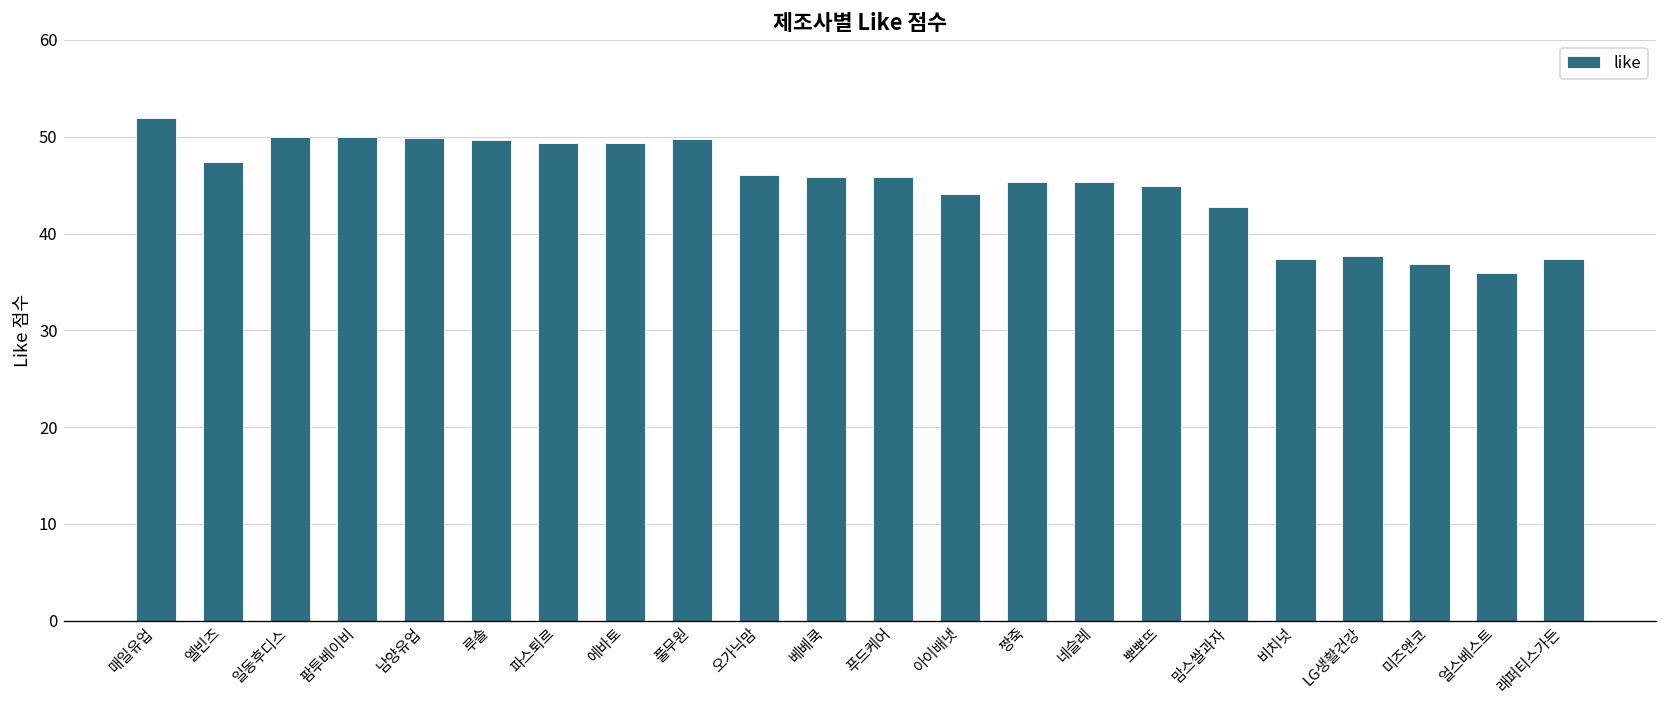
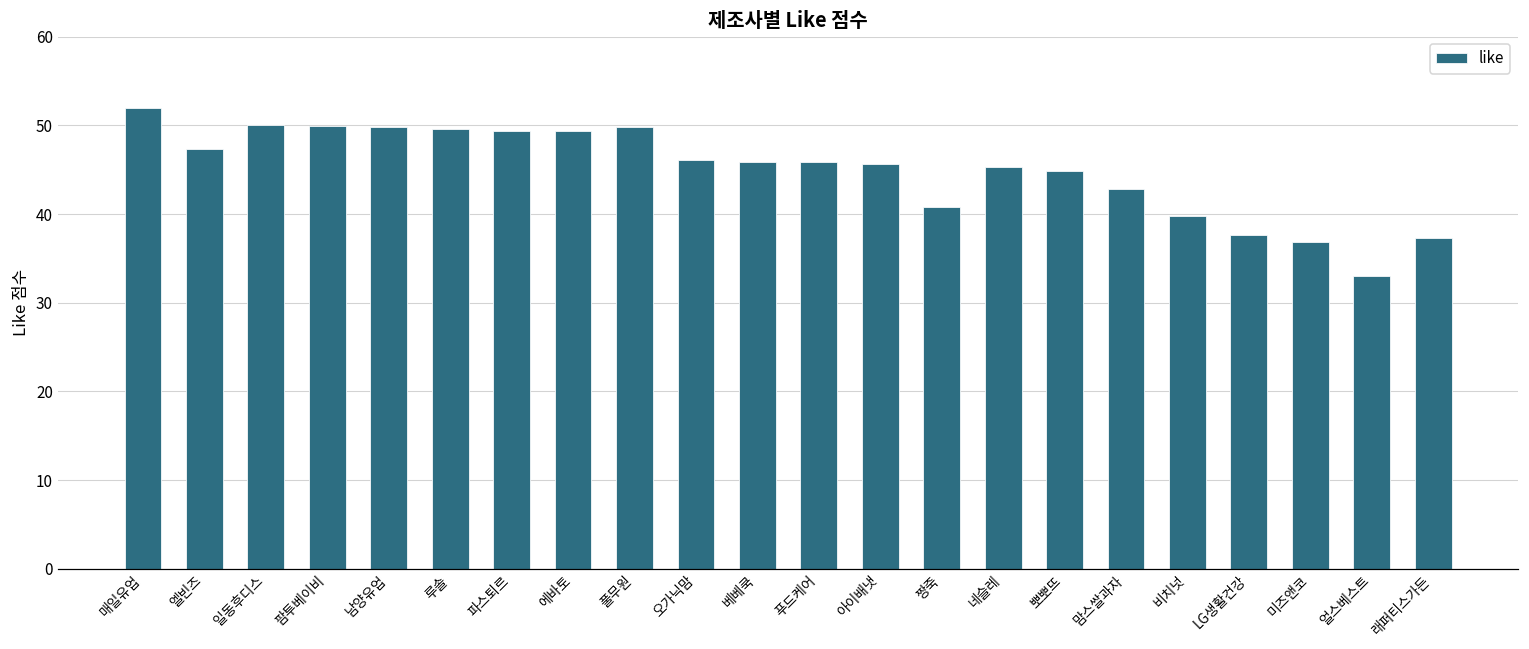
  {
    "매일유업": 52,
    "엘빈즈": 47,
    "일동후디스": 50,
    "팜투베이비": 50,
    "남양유업": 50,
    "루솔": 50,
    "파스퇴르": 49,
    "에바토": 49,
    "풀무원": 50,
    "오가닉맘": 46,
    "베베쿡": 46,
    "푸드케어": 46,
-   "아이배냇": 44,
-   "짱죽": 45,
+   "아이배냇": 46,
+   "짱죽": 41,
    "네슬레": 45,
    "뽀뽀뜨": 45,
    "맘스쌀과자": 43,
-   "비치넛": 37,
+   "비치넛": 40,
    "LG생활건강": 38,
    "미즈앤코": 37,
-   "얼스베스트": 36,
+   "얼스베스트": 33,
    "래퍼티스가든": 37
  }
